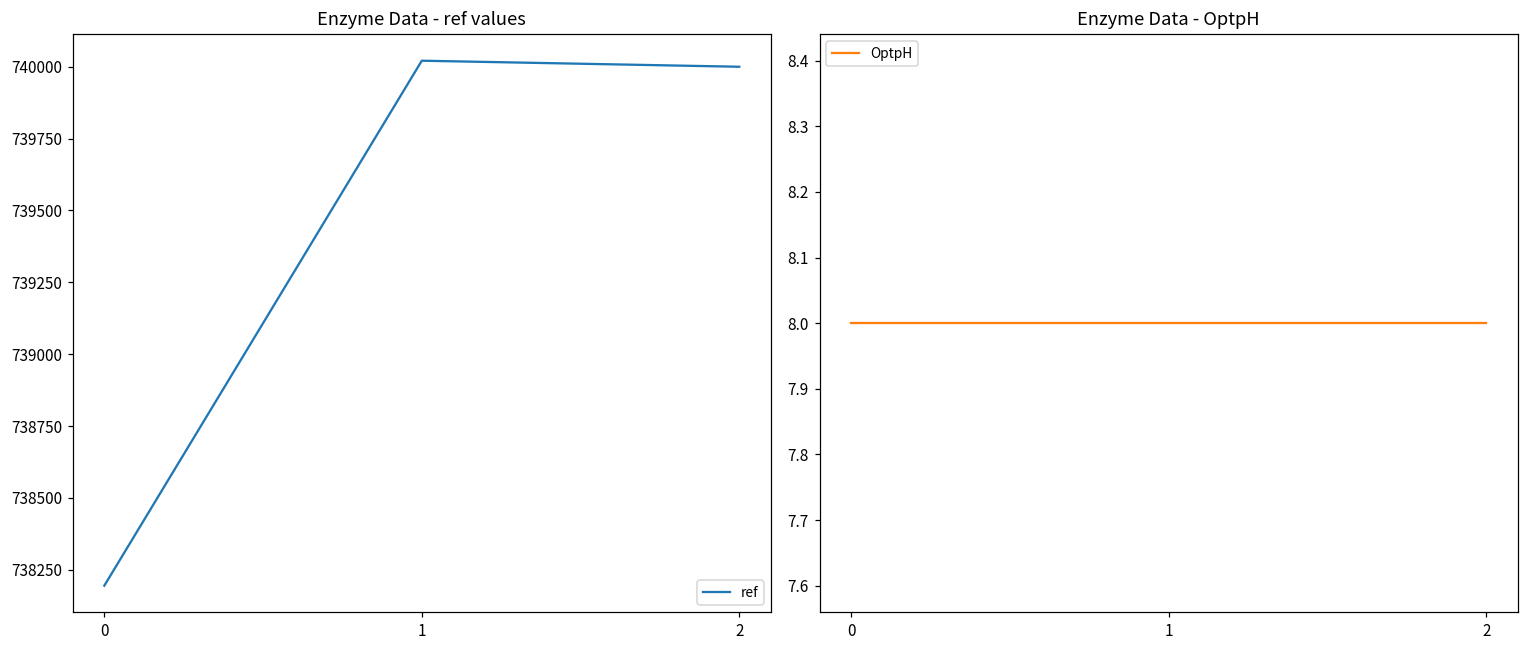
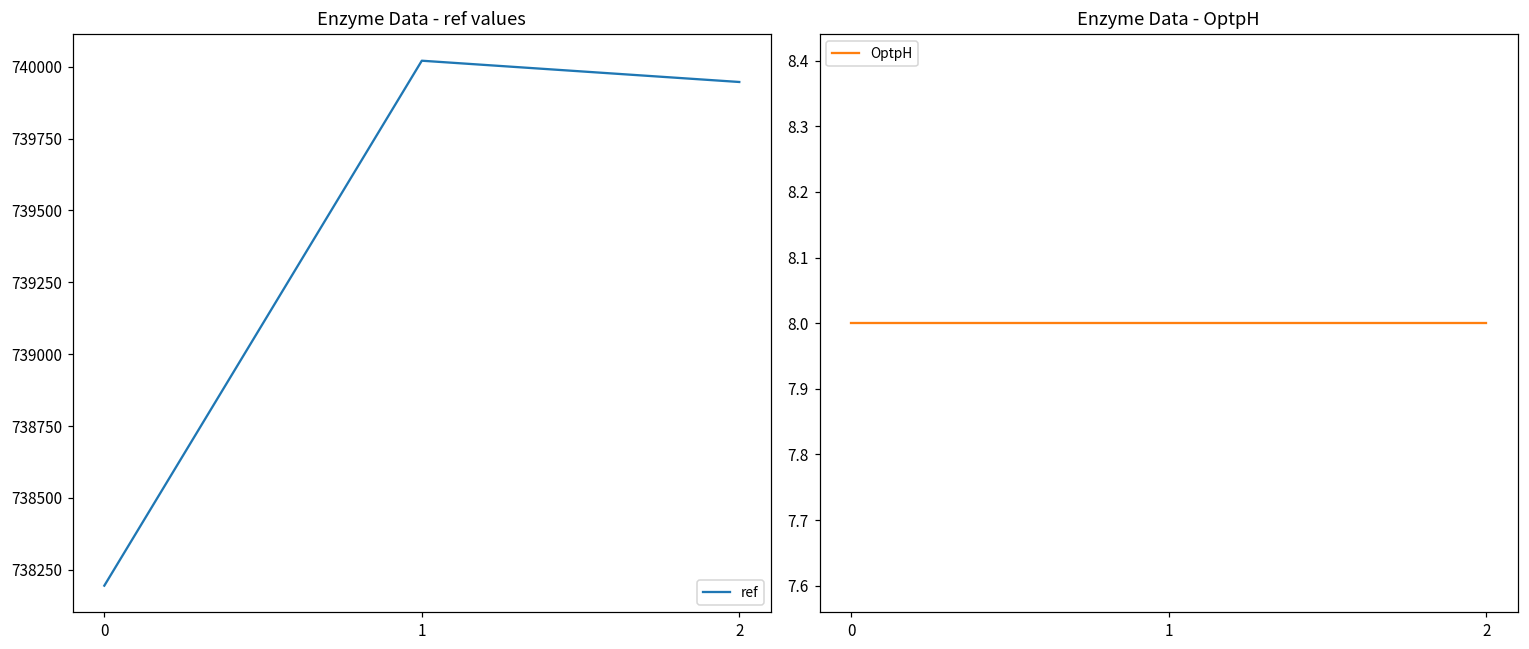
  {
    "Enzyme Data - ref values": {
      "0": 738200,
      "1": 740020,
-     "2": 740000
+     "2": 739950
    },
    "Enzyme Data - OptpH": {
      "0": 8.00,
      "1": 8.00,
      "2": 8.00
    }
  }
